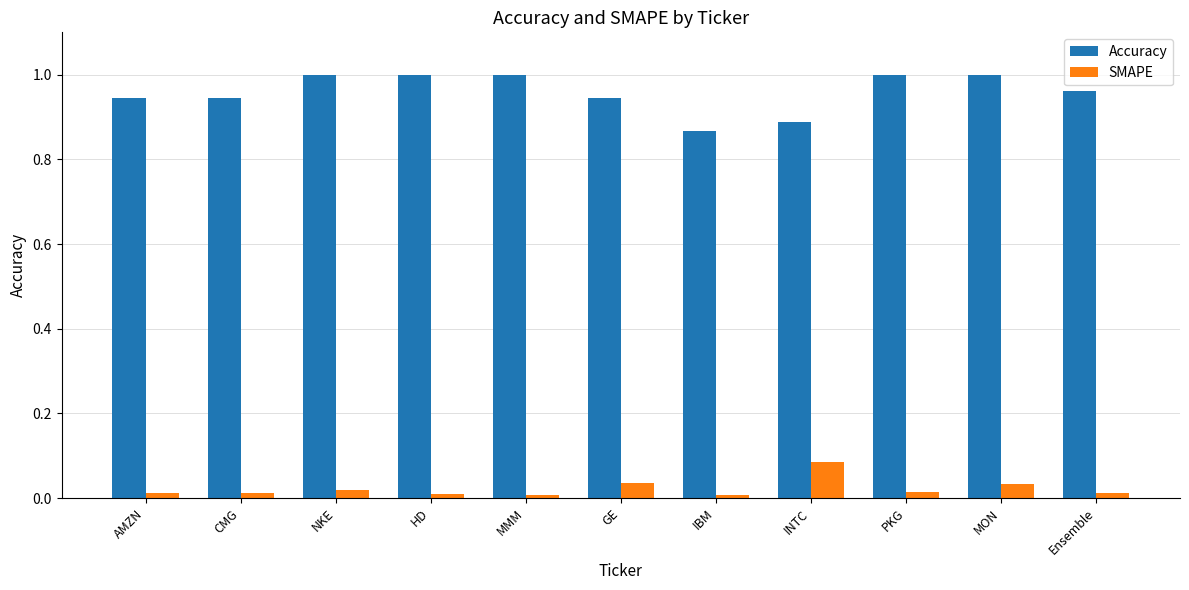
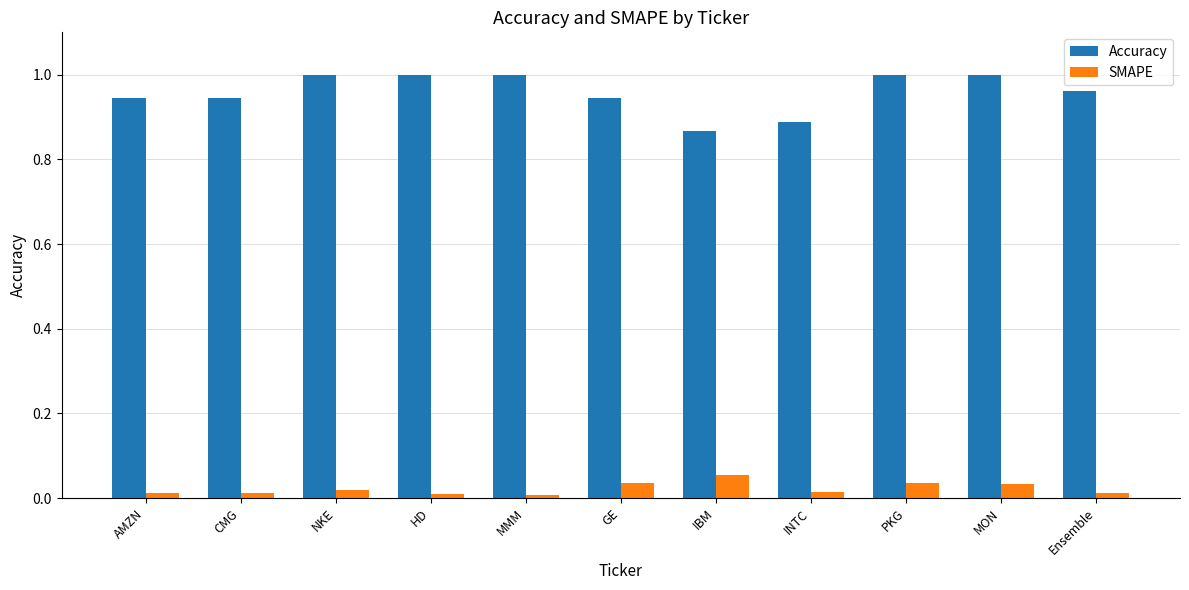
  {
    "Accuracy": {
      "AMZN": 0.94,
      "CMG": 0.94,
      "NKE": 1.00,
      "HD": 1.00,
      "MMM": 1.00,
      "GE": 0.94,
      "IBM": 0.87,
      "INTC": 0.89,
      "PKG": 1.00,
      "MON": 1.00,
      "Ensemble": 0.96
    },
    "SMAPE": {
      "AMZN": 0.01,
      "CMG": 0.01,
      "NKE": 0.02,
      "HD": 0.01,
      "MMM": 0.01,
      "GE": 0.04,
-     "IBM": 0.01,
-     "INTC": 0.09,
-     "PKG": 0.02,
+     "IBM": 0.05,
+     "INTC": 0.01,
+     "PKG": 0.04,
      "MON": 0.03,
      "Ensemble": 0.01
    }
  }
